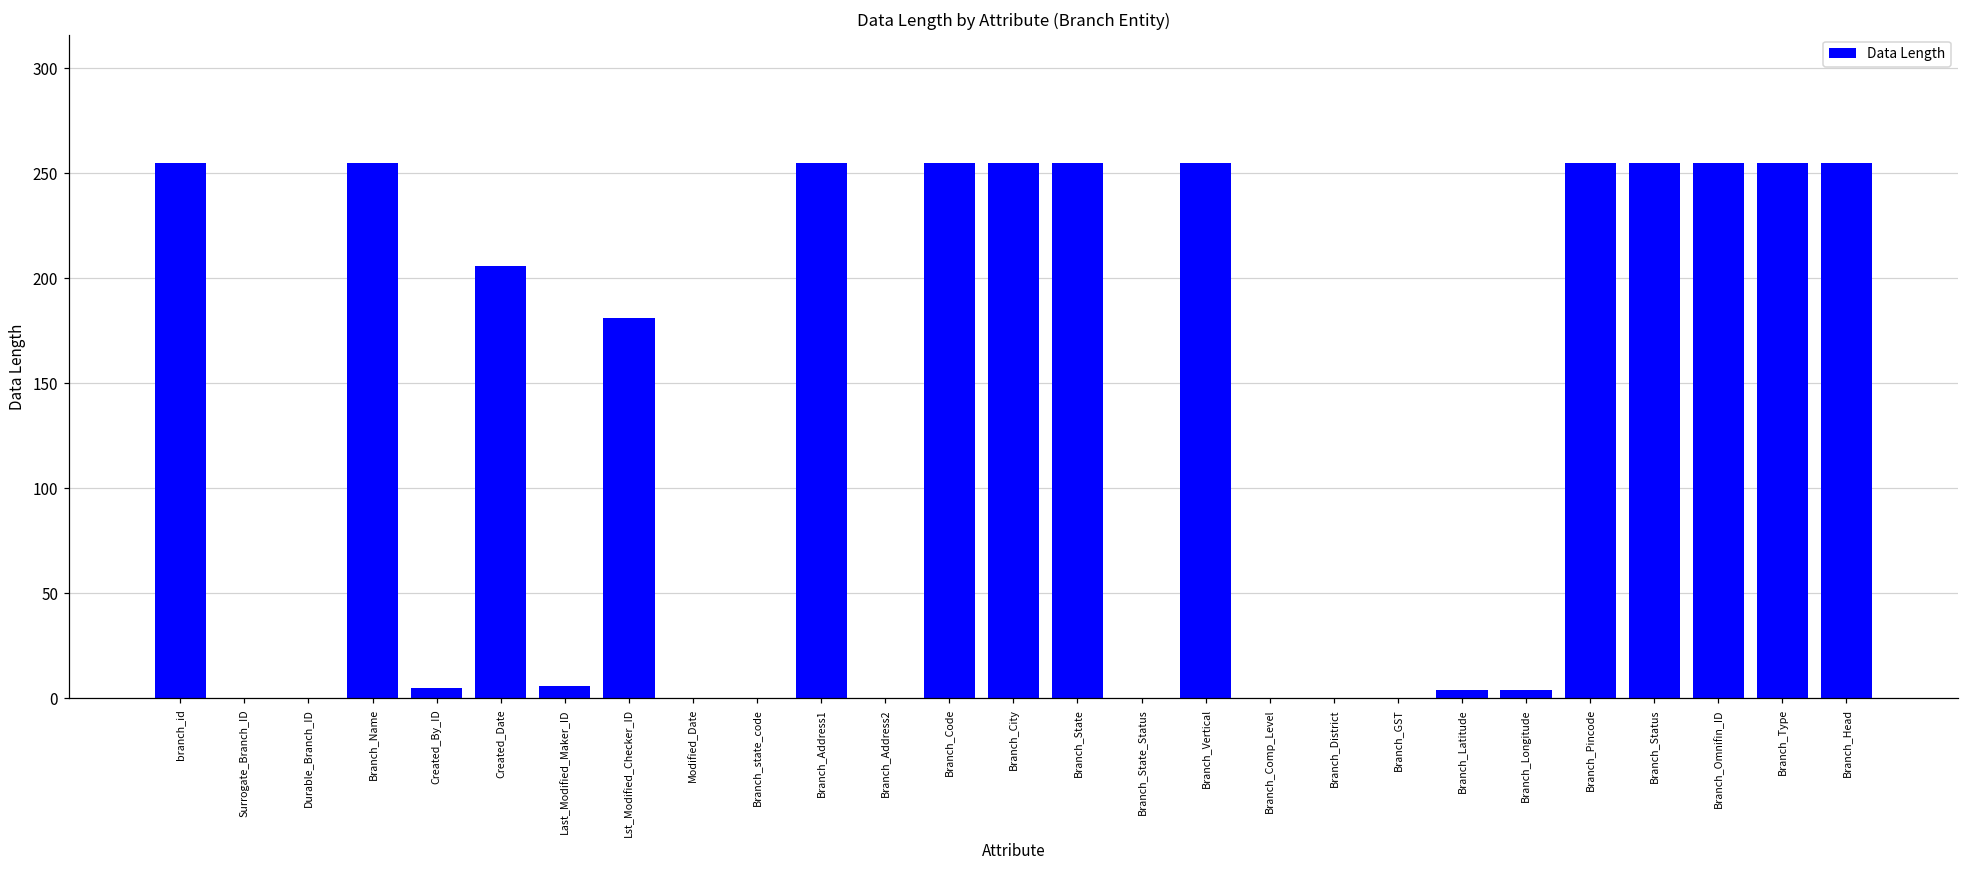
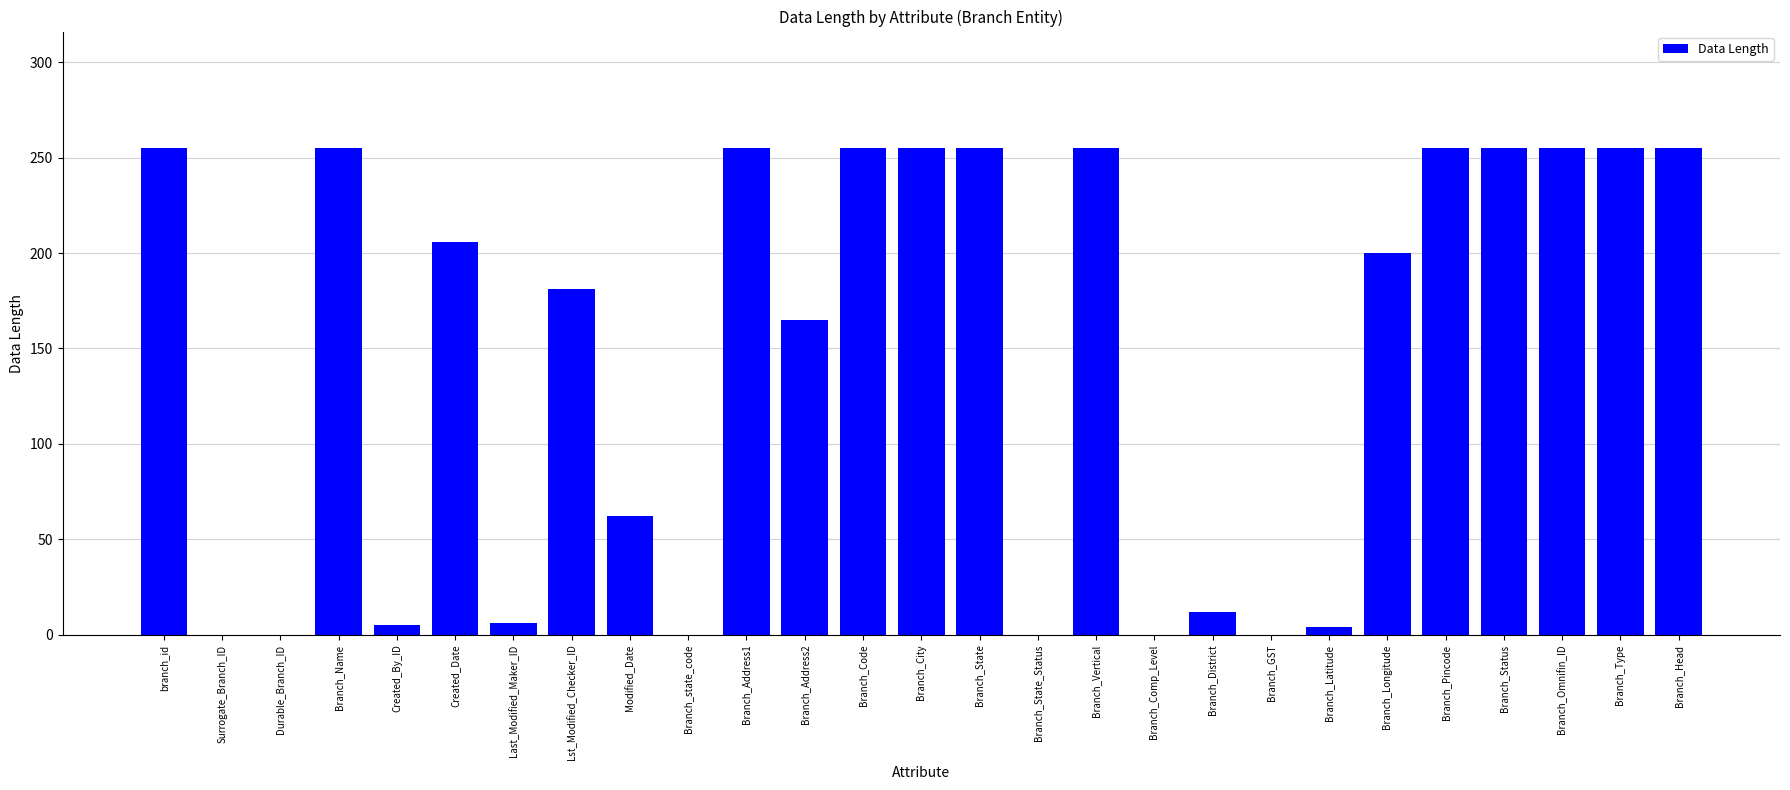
  {
    "branch_id": 255,
    "Surrogate_Branch_ID": 0,
    "Durable_Branch_ID": 0,
    "Branch_Name": 255,
    "Created_By_ID": 5,
    "Created_Date": 206,
    "Last_Modified_Maker_ID": 6,
    "Lst_Modified_Checker_ID": 181,
-   "Modified_Date": 0,
+   "Modified_Date": 62,
    "Branch_state_code": 0,
    "Branch_Address1": 255,
-   "Branch_Address2": 0,
+   "Branch_Address2": 165,
    "Branch_Code": 255,
    "Branch_City": 255,
    "Branch_State": 255,
    "Branch_State_Status": 0,
    "Branch_Vertical": 255,
    "Branch_Comp_Level": 0,
-   "Branch_District": 0,
+   "Branch_District": 12,
    "Branch_GST": 0,
    "Branch_Latitude": 4,
-   "Branch_Longitude": 4,
+   "Branch_Longitude": 200,
    "Branch_Pincode": 255,
    "Branch_Status": 255,
    "Branch_Omnifin_ID": 255,
    "Branch_Type": 255,
    "Branch_Head": 255
  }
